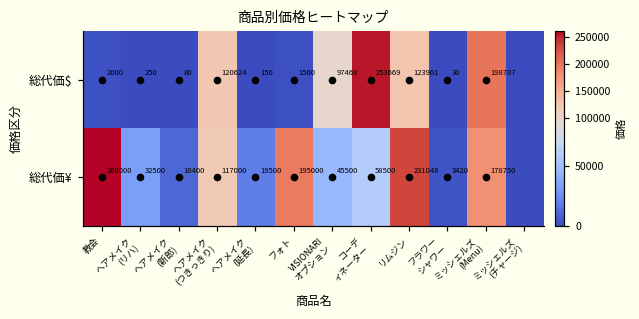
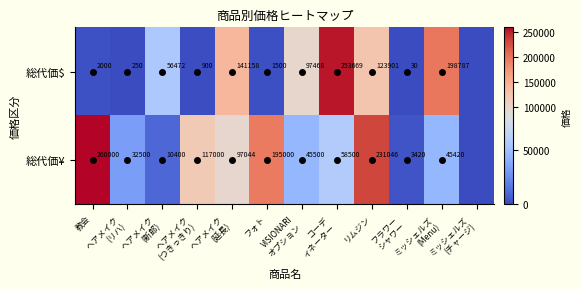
  {
    "総代価$": {
      "教会": 2000,
      "ヘアメイク (リハ)": 250,
-     "ヘアメイク (新郎)": 80,
-     "ヘアメイク (つきっきり)": 120624,
-     "ヘアメイク (延長)": 150,
+     "ヘアメイク (新郎)": 56472,
+     "ヘアメイク (つきっきり)": 900,
+     "ヘアメイク (延長)": 141158,
      "フォト": 1500,
      "VISIONARI オプション": 97468,
      "コーデ ィネーター": 253669,
      "リムジン": 123901,
      "フラワー シャワー": 30,
      "ミッシェルズ (Menu)": 198787
    },
    "総代価¥": {
      "教会": 260000,
      "ヘアメイク (リハ)": 32500,
      "ヘアメイク (新郎)": 10400,
      "ヘアメイク (つきっきり)": 117000,
-     "ヘアメイク (延長)": 19500,
+     "ヘアメイク (延長)": 97044,
      "フォト": 195000,
      "VISIONARI オプション": 45500,
      "コーデ ィネーター": 58500,
      "リムジン": 231046,
      "フラワー シャワー": 3420,
-     "ミッシェルズ (Menu)": 178750
+     "ミッシェルズ (Menu)": 45420
    }
  }
